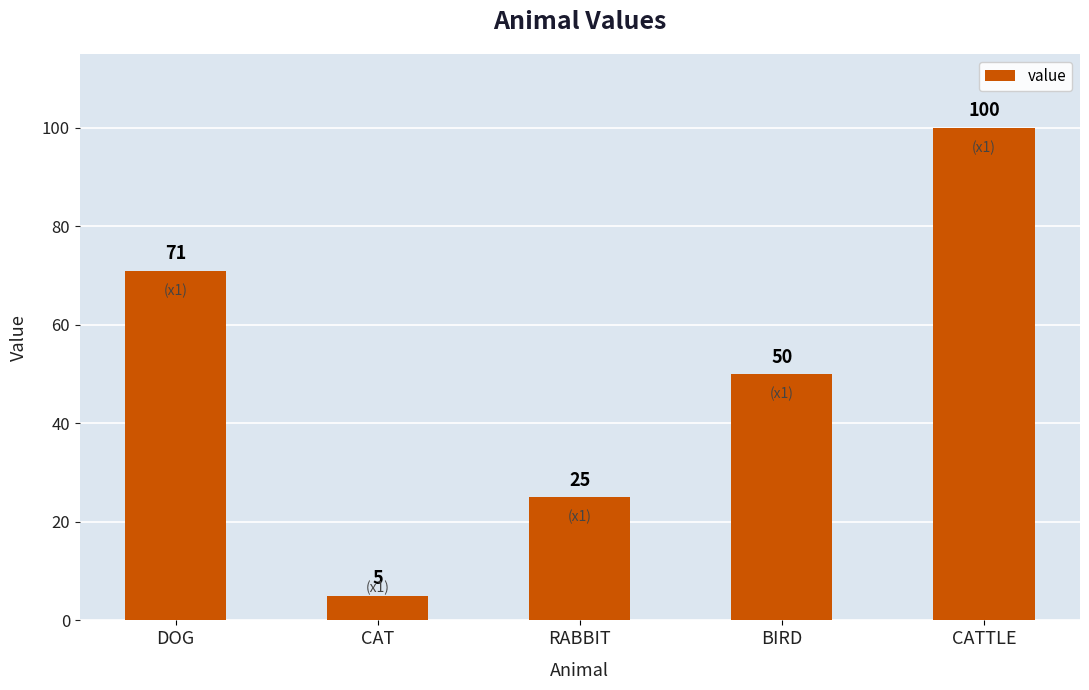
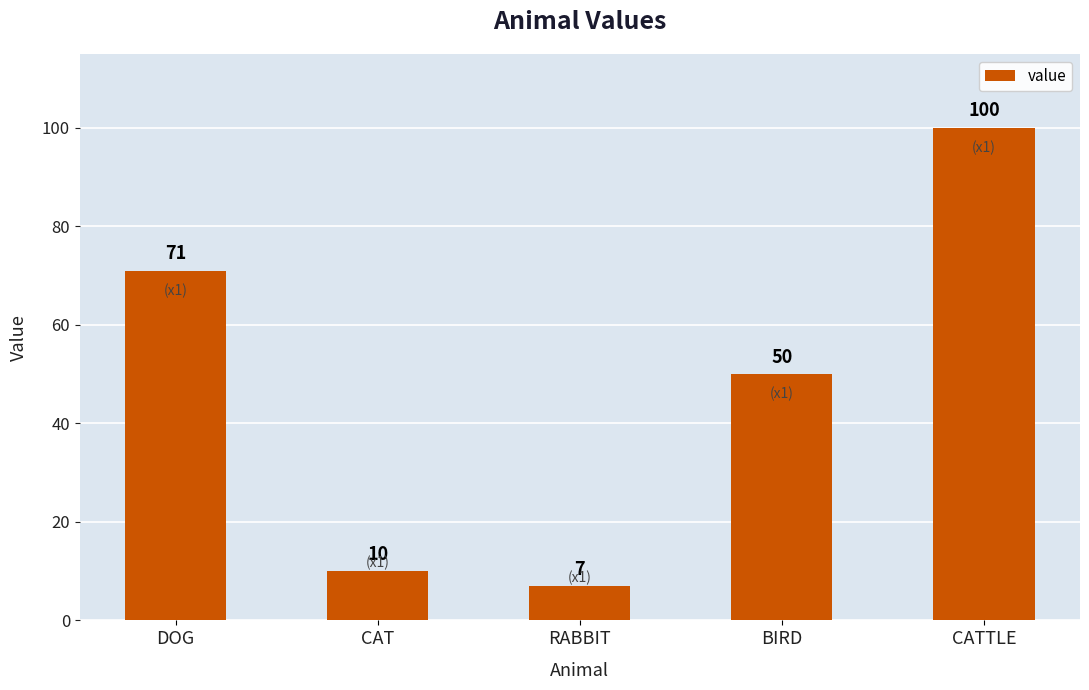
  {
    "DOG": 71,
-   "CAT": 5,
-   "RABBIT": 25,
+   "CAT": 10,
+   "RABBIT": 7,
    "BIRD": 50,
    "CATTLE": 100
  }
